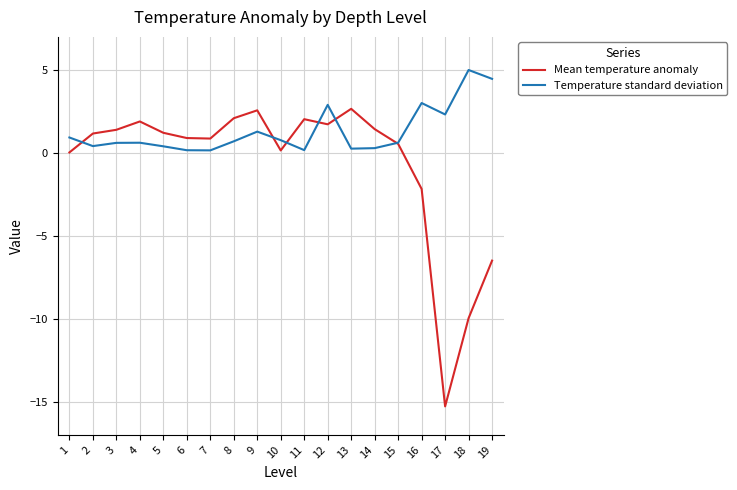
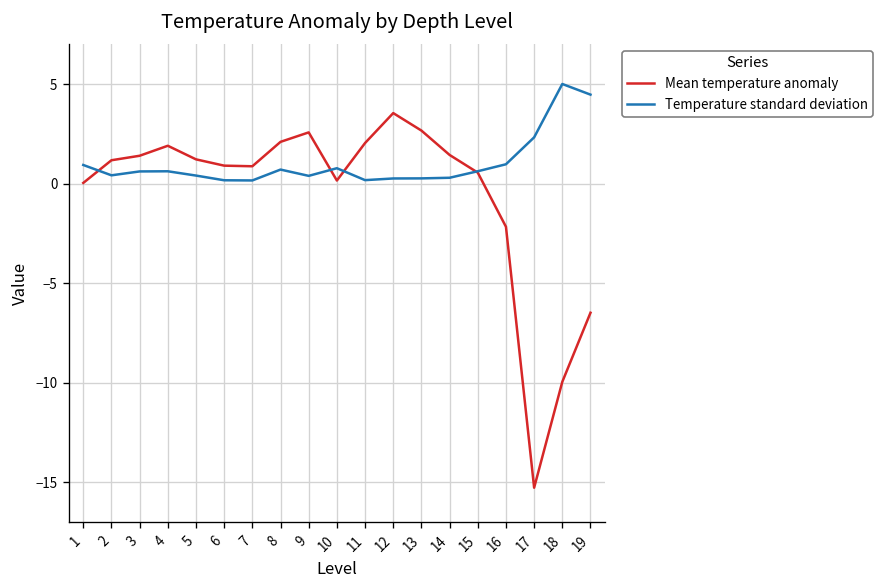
  {
    "Mean temperature anomaly": {
      "1": 0.0,
      "2": 1.2,
      "3": 1.4,
      "4": 1.9,
      "5": 1.2,
      "6": 0.9,
      "7": 0.9,
      "8": 2.1,
      "9": 2.6,
      "10": 0.2,
      "11": 2.0,
-     "12": 1.7,
+     "12": 3.5,
      "13": 2.7,
      "14": 1.4,
      "16": -2.2,
      "17": -15.3,
      "18": -10.0,
      "19": -6.5
    },
    "Temperature standard deviation": {
      "1": 0.9,
      "2": 0.4,
      "3": 0.6,
      "4": 0.6,
      "5": 0.4,
      "6": 0.2,
      "7": 0.2,
      "8": 0.7,
-     "9": 1.3,
+     "9": 0.4,
      "10": 0.8,
      "11": 0.2,
-     "12": 2.9,
+     "12": 0.3,
      "13": 0.3,
      "14": 0.3,
-     "16": 3.0,
+     "16": 1.0,
      "17": 2.3,
      "18": 5.0,
      "19": 4.5
    }
  }
